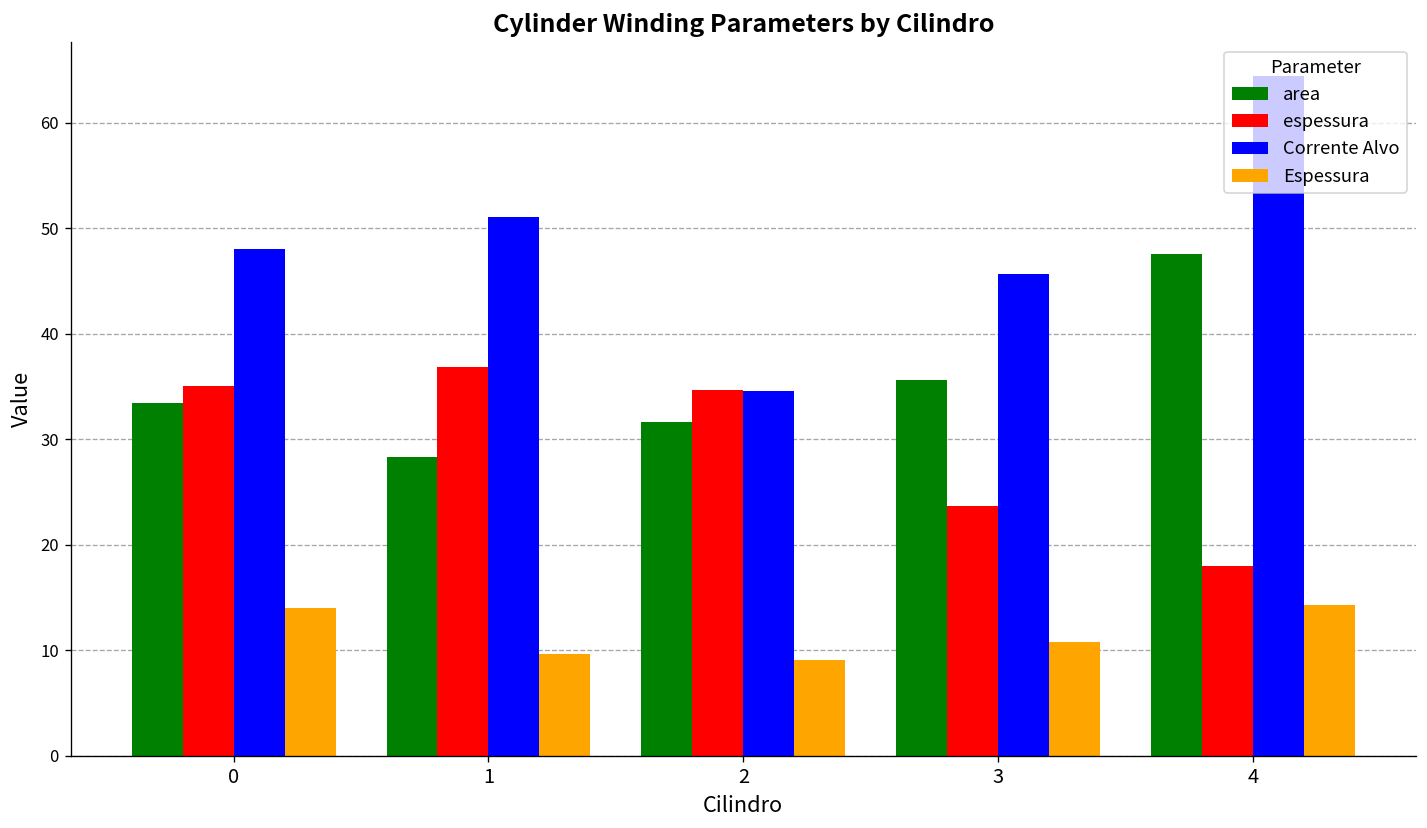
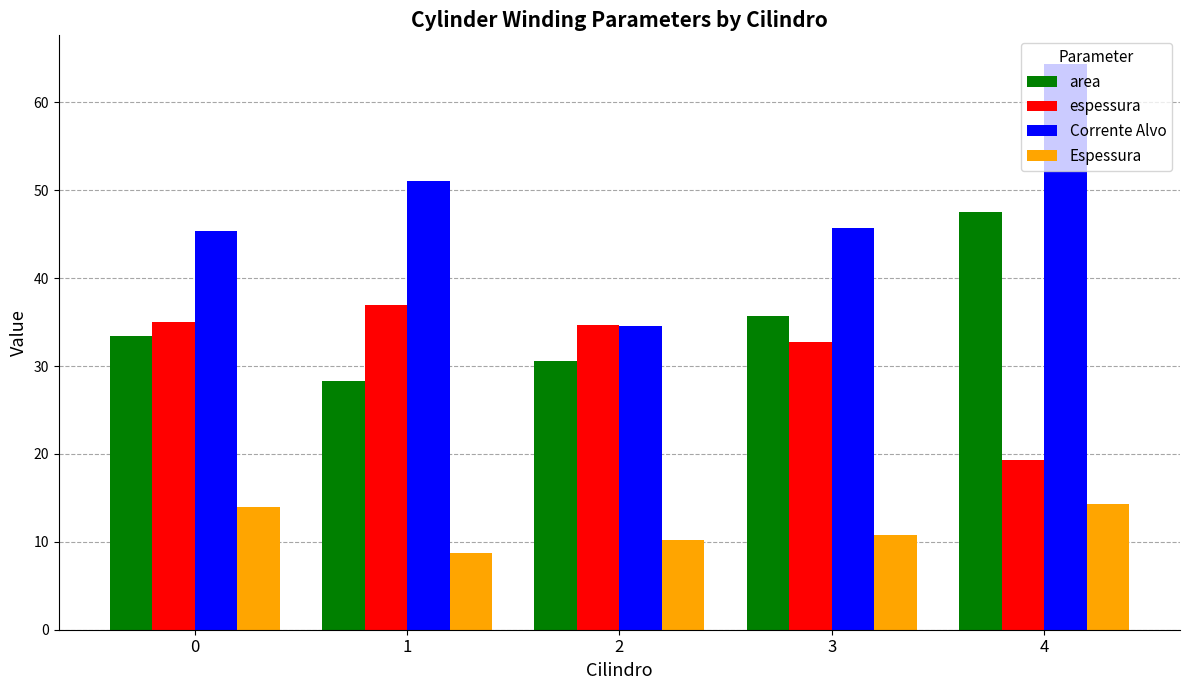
  {
    "area": {
      "0": 33,
      "1": 28,
-     "2": 32,
+     "2": 31,
      "3": 36,
      "4": 48
    },
    "espessura": {
      "0": 35,
      "1": 37,
      "2": 35,
-     "3": 24,
-     "4": 18
+     "3": 33,
+     "4": 19
    },
    "Corrente Alvo": {
-     "0": 48,
+     "0": 45,
      "1": 51,
      "2": 35,
      "3": 46
    },
    "Espessura": {
      "0": 14,
-     "1": 10,
-     "2": 9,
+     "1": 9,
+     "2": 10,
      "3": 11,
      "4": 14
    }
  }
